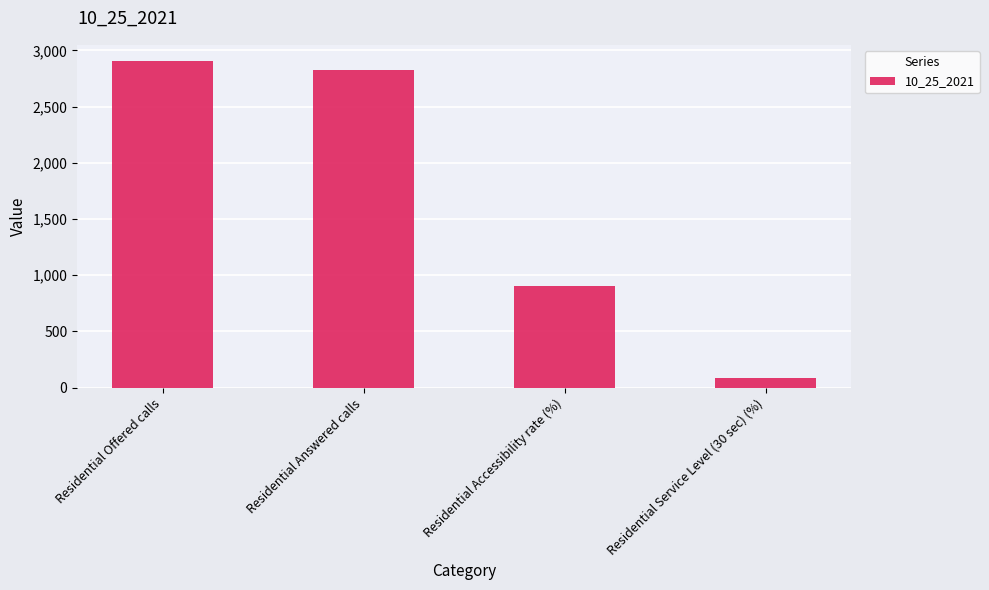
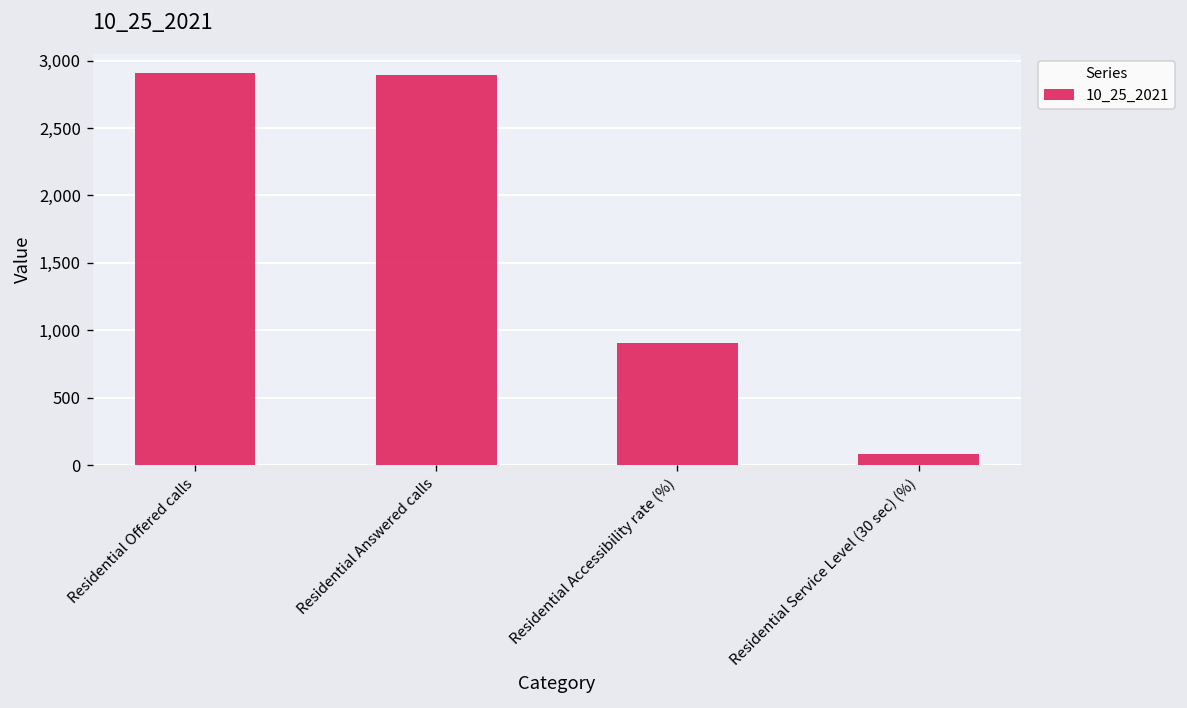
  {
    "Residential Offered calls": "2,910",
-   "Residential Answered calls": "2,820",
+   "Residential Answered calls": "2,890",
    "Residential Accessibility rate (%)": "910",
    "Residential Service Level (30 sec) (%)": "80"
  }
